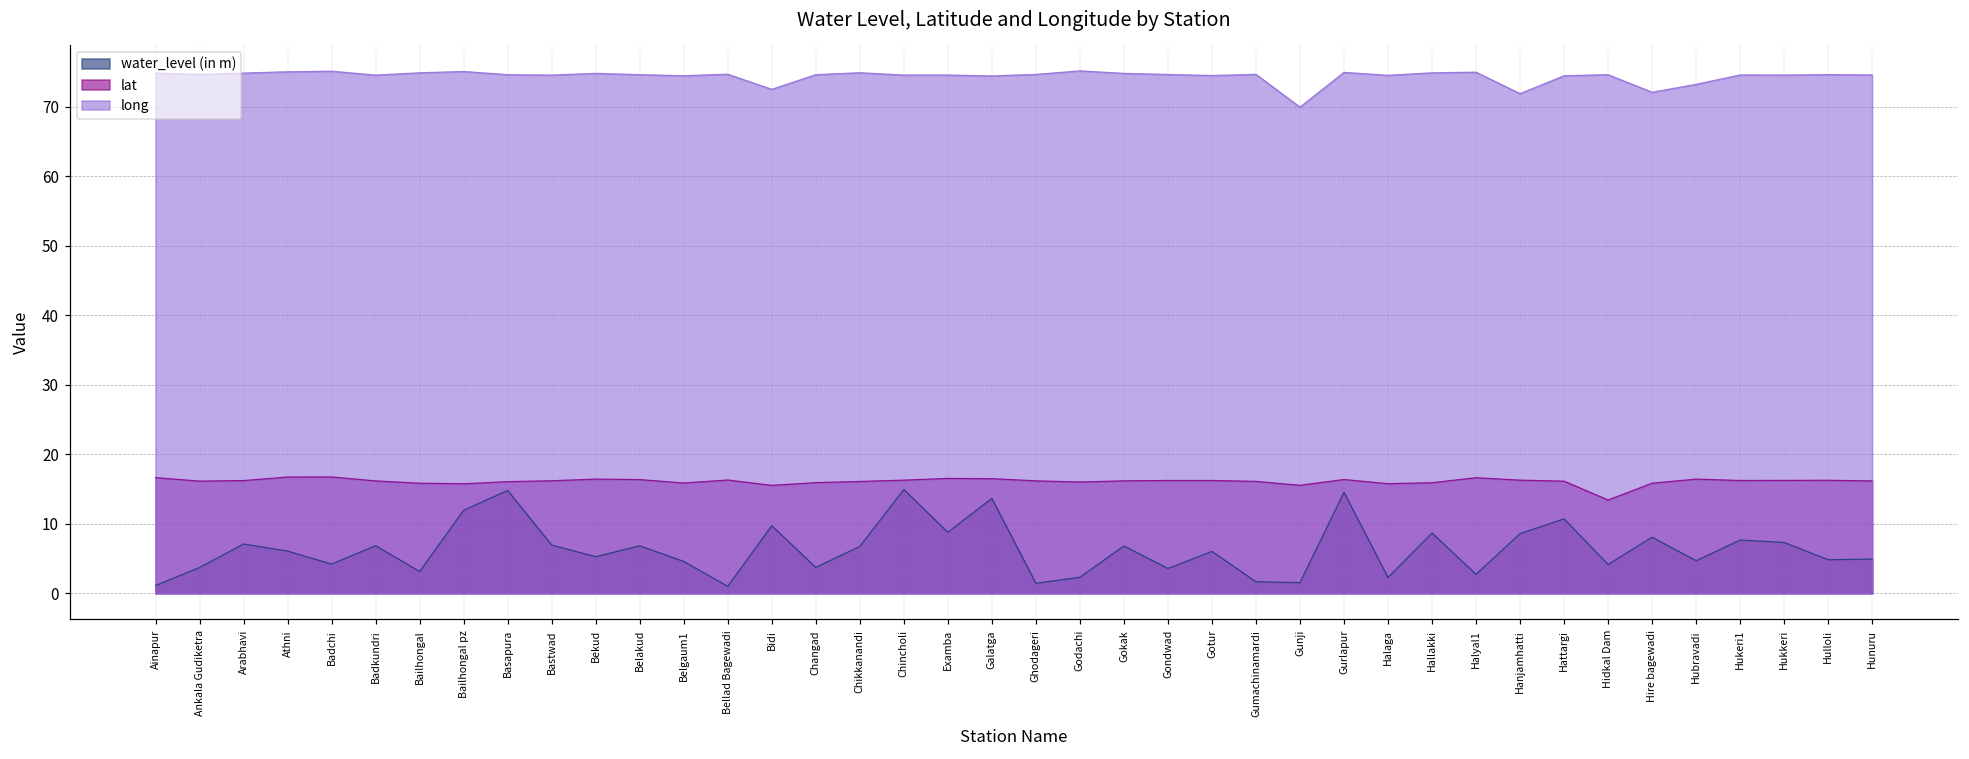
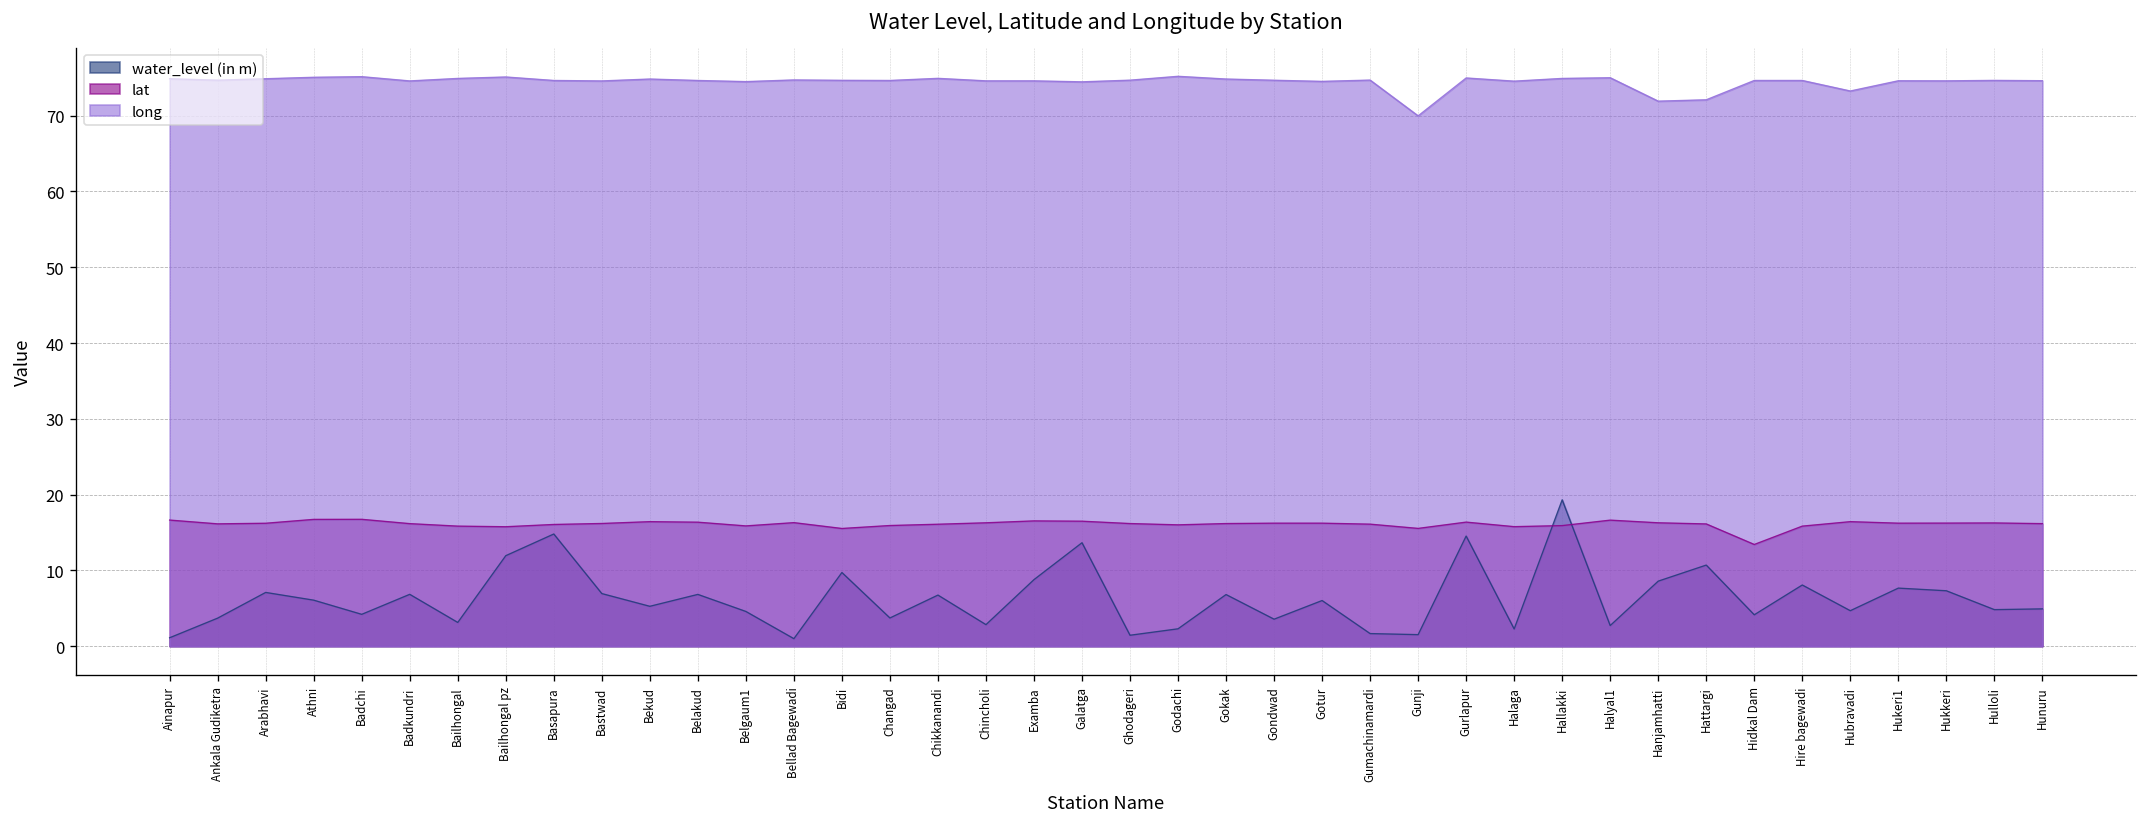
  {
    "water_level (in m)": {
      "Ainapur": 1,
      "Ankala Gudiketra": 4,
      "Arabhavi": 7,
      "Athni": 6,
      "Badchi": 4,
      "Badkundri": 7,
      "Bailhongal": 3,
      "Bailhongal pz": 12,
      "Basapura": 15,
      "Bastwad": 7,
      "Bekud": 5,
      "Belakud": 7,
      "Belgaum1": 5,
      "Bellad Bagewadi": 1,
      "Bidi": 10,
      "Changad": 4,
      "Chikkanandi": 7,
-     "Chincholi": 15,
+     "Chincholi": 3,
      "Examba": 9,
      "Galatga": 14,
      "Ghodageri": 1,
      "Godachi": 2,
      "Gokak": 7,
      "Gondwad": 4,
      "Gotur": 6,
      "Gumachinamardi": 2,
      "Gunji": 2,
      "Gurlapur": 15,
      "Halaga": 2,
-     "Hallakki": 9,
+     "Hallakki": 19,
      "Halyal1": 3,
      "Hanjamhatti": 9,
      "Hattargi": 11,
      "Hidkal Dam": 4,
      "Hire bagewadi": 8,
      "Hubravadi": 5,
      "Hukeri1": 8,
      "Hukkeri": 7,
      "Hulloli": 5,
      "Hunuru": 5
    },
    "lat": {
      "Ainapur": 17,
      "Ankala Gudiketra": 16,
      "Arabhavi": 16,
      "Athni": 17,
      "Badchi": 17,
      "Badkundri": 16,
      "Bailhongal": 16,
      "Bailhongal pz": 16,
      "Basapura": 16,
      "Bastwad": 16,
      "Bekud": 16,
      "Belakud": 16,
      "Belgaum1": 16,
      "Bellad Bagewadi": 16,
      "Bidi": 16,
      "Changad": 16,
      "Chikkanandi": 16,
      "Chincholi": 16,
      "Examba": 17,
      "Galatga": 16,
      "Ghodageri": 16,
      "Godachi": 16,
      "Gokak": 16,
      "Gondwad": 16,
      "Gotur": 16,
      "Gumachinamardi": 16,
      "Gunji": 16,
      "Gurlapur": 16,
      "Halaga": 16,
      "Hallakki": 16,
      "Halyal1": 17,
      "Hanjamhatti": 16,
      "Hattargi": 16,
      "Hidkal Dam": 13,
      "Hire bagewadi": 16,
      "Hubravadi": 16,
      "Hukeri1": 16,
      "Hukkeri": 16,
      "Hulloli": 16,
      "Hunuru": 16
    },
    "long": {
      "Arabhavi": 75,
      "Athni": 75,
      "Badchi": 75,
      "Badkundri": 75,
      "Bailhongal": 75,
      "Bailhongal pz": 75,
      "Basapura": 75,
      "Bastwad": 75,
      "Bekud": 75,
      "Belakud": 75,
      "Belgaum1": 75,
      "Bellad Bagewadi": 75,
-     "Bidi": 73,
+     "Bidi": 75,
      "Changad": 75,
      "Chikkanandi": 75,
      "Chincholi": 75,
      "Examba": 75,
      "Galatga": 74,
      "Ghodageri": 75,
      "Godachi": 75,
      "Gokak": 75,
      "Gondwad": 75,
      "Gotur": 75,
      "Gumachinamardi": 75,
      "Gunji": 70,
      "Gurlapur": 75,
      "Halaga": 75,
      "Hallakki": 75,
      "Halyal1": 75,
      "Hanjamhatti": 72,
-     "Hattargi": 75,
+     "Hattargi": 72,
      "Hidkal Dam": 75,
-     "Hire bagewadi": 72,
+     "Hire bagewadi": 75,
      "Hubravadi": 73,
      "Hukeri1": 75,
      "Hukkeri": 75,
      "Hulloli": 75,
      "Hunuru": 75
    }
  }
